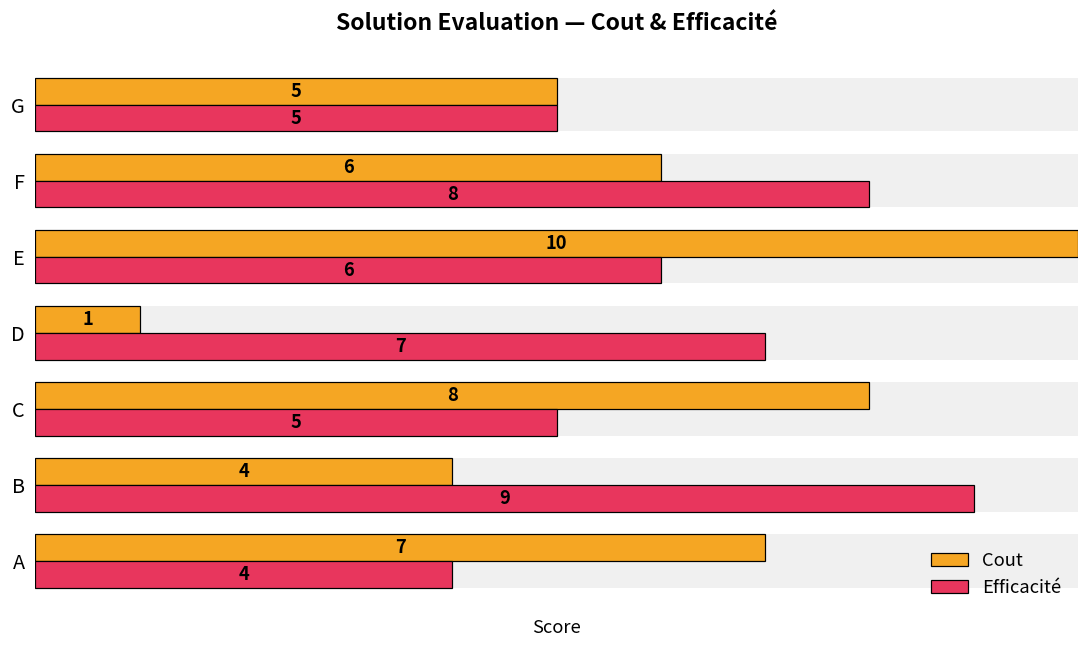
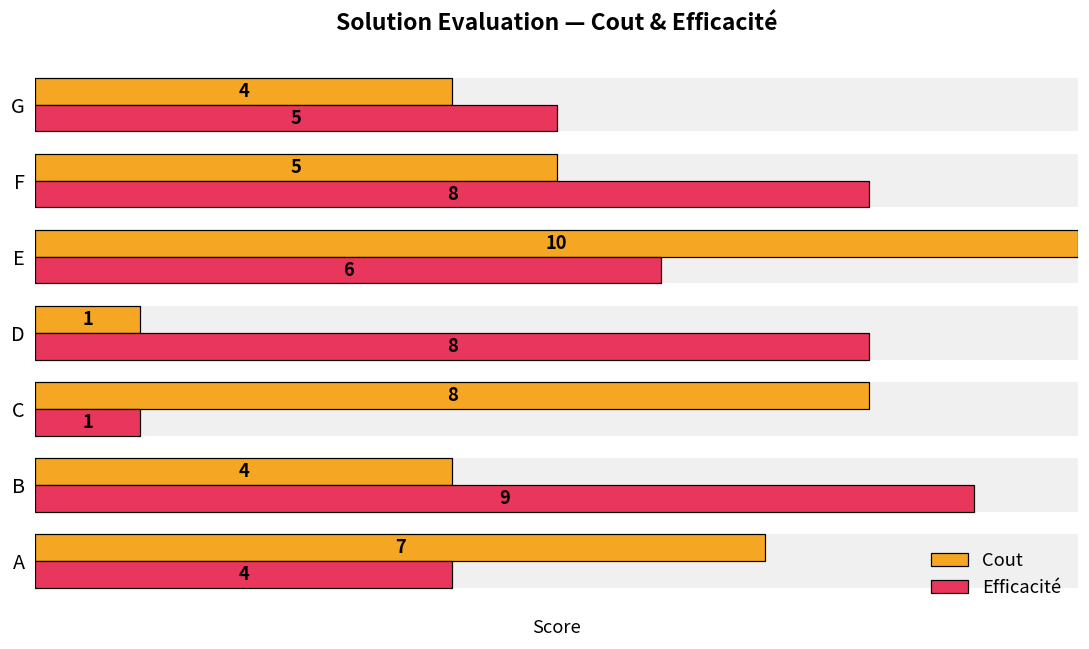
  {
    "Cout": {
-     "G": 5,
-     "F": 6,
+     "G": 4,
+     "F": 5,
      "E": 10
    },
    "Efficacité": {
-     "D": 7,
-     "C": 5
+     "D": 8,
+     "C": 1
    }
  }
